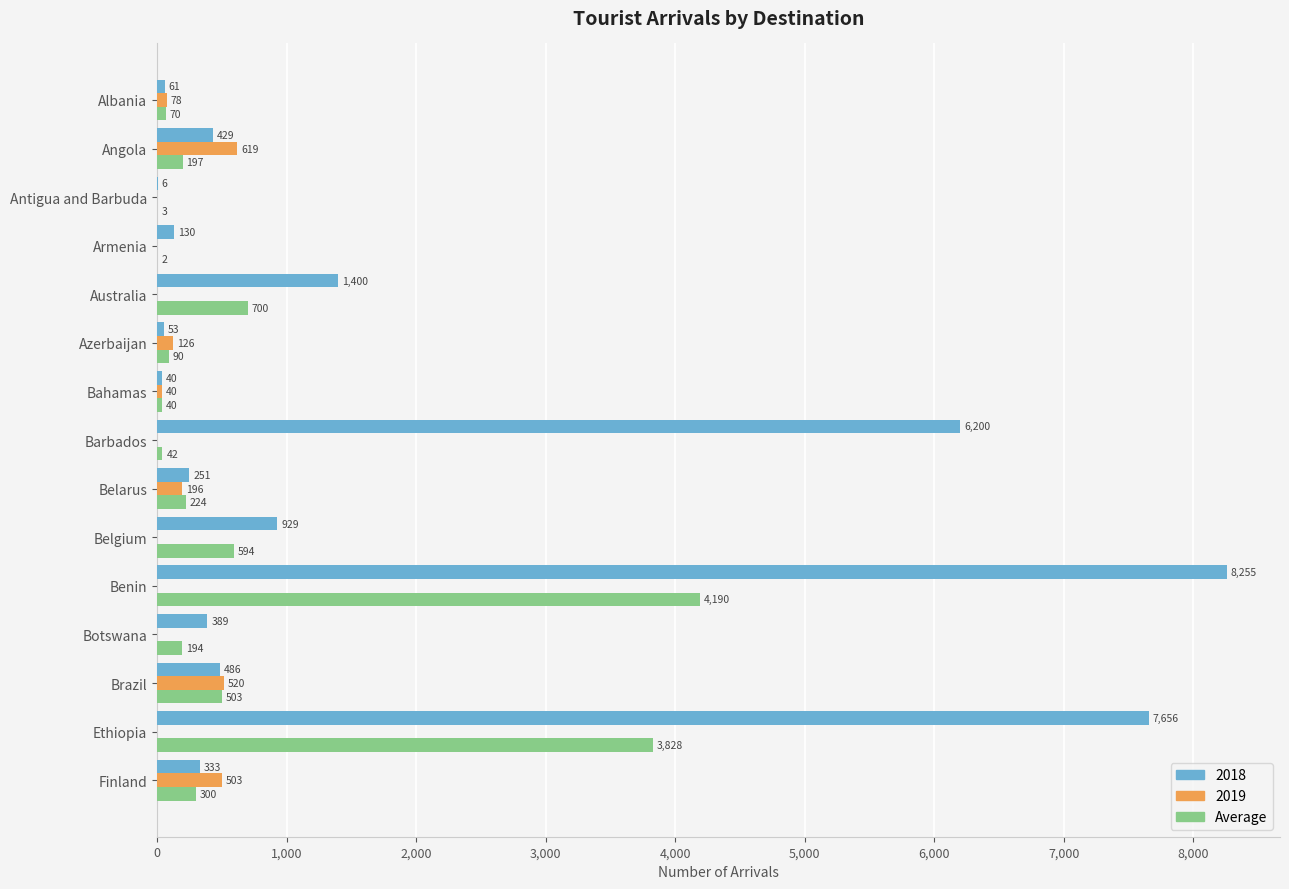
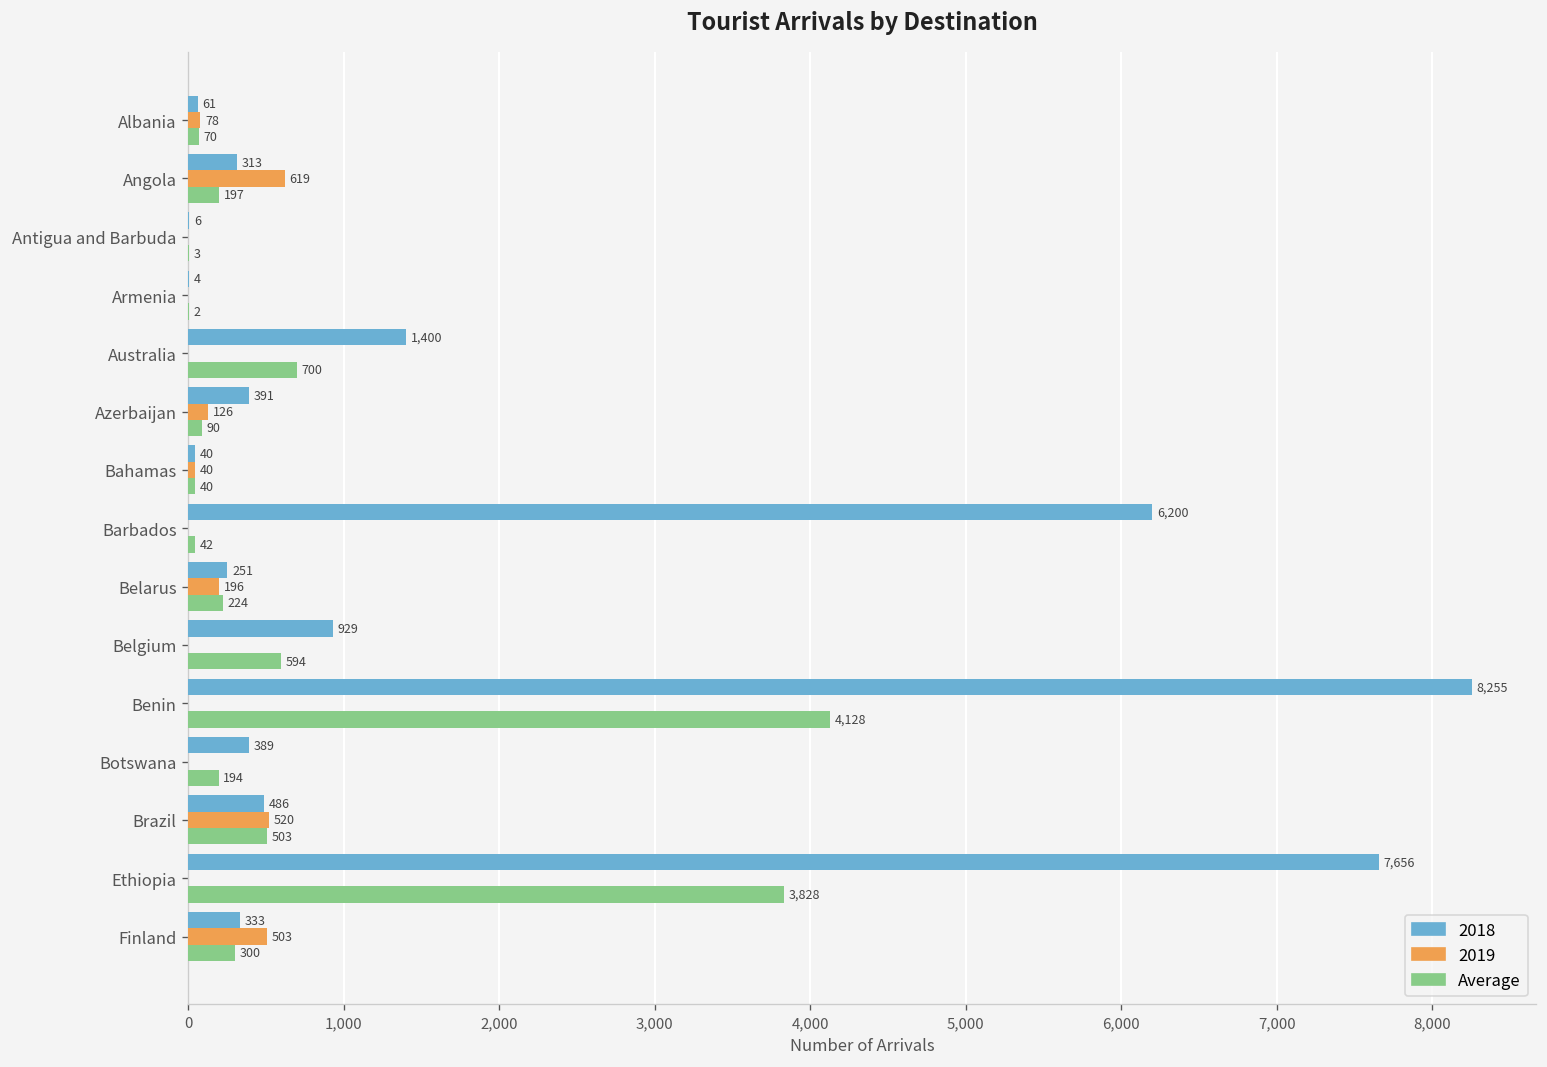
  {
    "Average": {
      "Albania": "70",
      "Angola": "197",
      "Antigua and Barbuda": "3",
      "Armenia": "2",
      "Australia": "700",
      "Azerbaijan": "90",
      "Bahamas": "40",
      "Barbados": "42",
      "Belarus": "224",
      "Belgium": "594",
-     "Benin": "4,190",
+     "Benin": "4,128",
      "Botswana": "194",
      "Brazil": "503",
      "Ethiopia": "3,828",
      "Finland": "300"
    },
    "2019": {
      "Albania": "78",
      "Angola": "619",
      "Azerbaijan": "126",
      "Bahamas": "40",
      "Belarus": "196",
      "Brazil": "520",
      "Finland": "503"
    },
    "2018": {
      "Albania": "61",
-     "Angola": "429",
+     "Angola": "313",
      "Antigua and Barbuda": "6",
-     "Armenia": "130",
+     "Armenia": "4",
      "Australia": "1,400",
-     "Azerbaijan": "53",
+     "Azerbaijan": "391",
      "Bahamas": "40",
      "Barbados": "6,200",
      "Belarus": "251",
      "Belgium": "929",
      "Benin": "8,255",
      "Botswana": "389",
      "Brazil": "486",
      "Ethiopia": "7,656",
      "Finland": "333"
    }
  }
